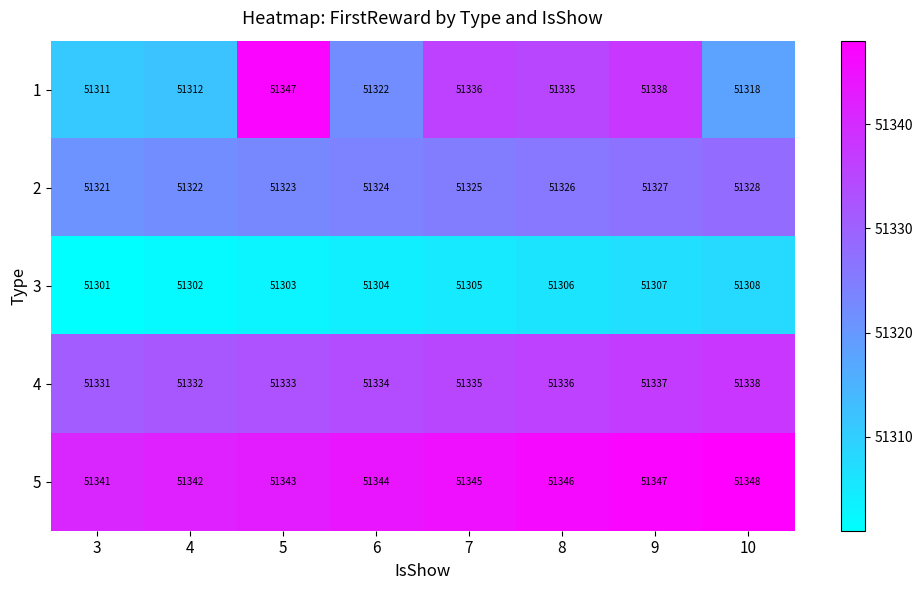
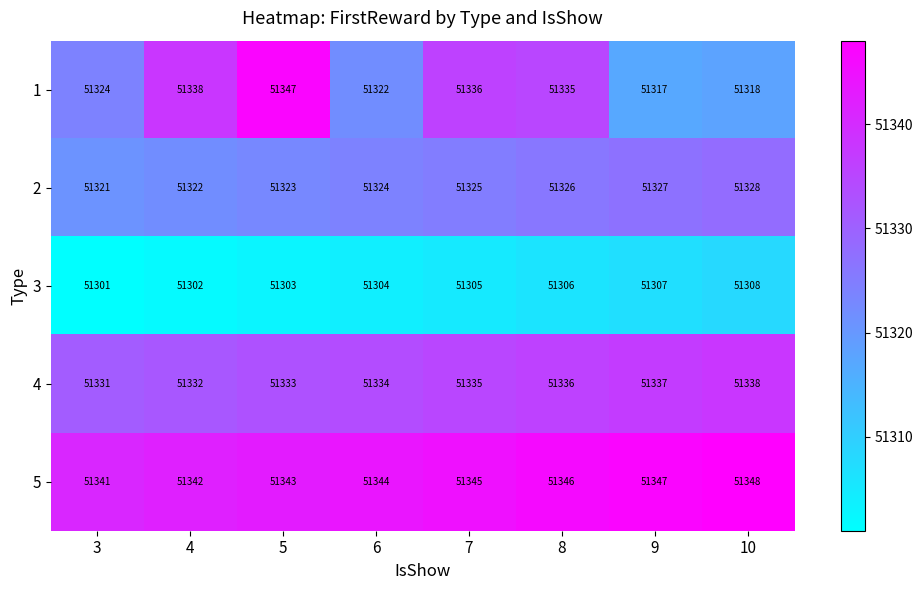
  {
    "1": {
-     "3": 51311,
-     "4": 51312,
+     "3": 51324,
+     "4": 51338,
      "5": 51347,
      "6": 51322,
      "7": 51336,
      "8": 51335,
-     "9": 51338,
+     "9": 51317,
      "10": 51318
    },
    "2": {
      "3": 51321,
      "4": 51322,
      "5": 51323,
      "6": 51324,
      "7": 51325,
      "8": 51326,
      "9": 51327,
      "10": 51328
    },
    "3": {
      "3": 51301,
      "4": 51302,
      "5": 51303,
      "6": 51304,
      "7": 51305,
      "8": 51306,
      "9": 51307,
      "10": 51308
    },
    "4": {
      "3": 51331,
      "4": 51332,
      "5": 51333,
      "6": 51334,
      "7": 51335,
      "8": 51336,
      "9": 51337,
      "10": 51338
    },
    "5": {
      "3": 51341,
      "4": 51342,
      "5": 51343,
      "6": 51344,
      "7": 51345,
      "8": 51346,
      "9": 51347,
      "10": 51348
    }
  }
